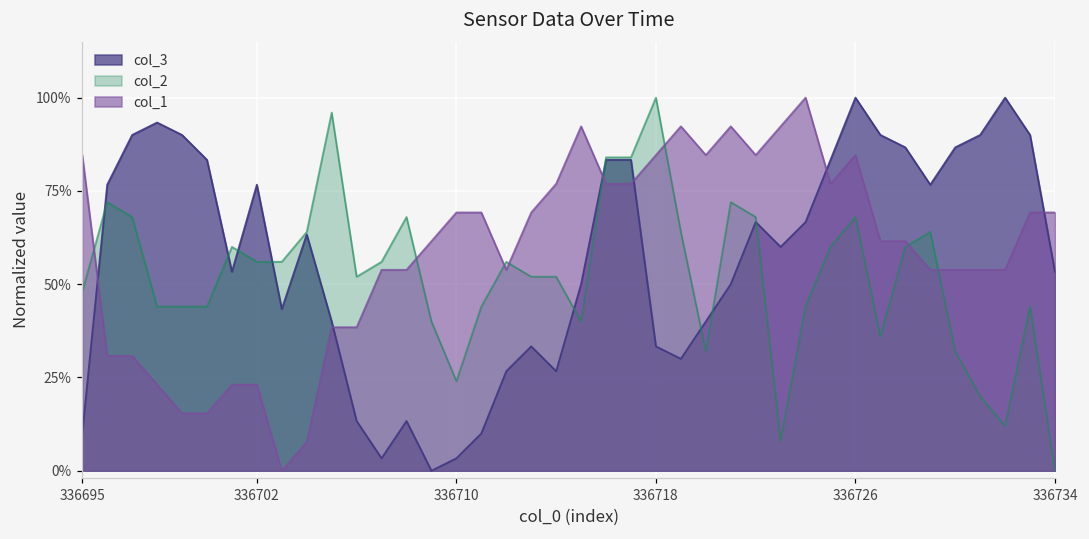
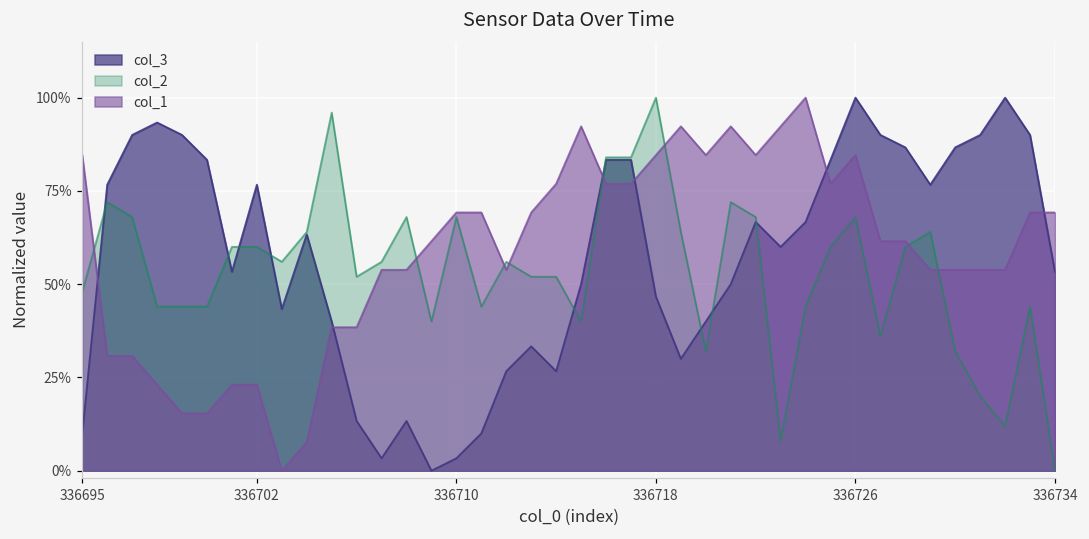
  {
    "col_3": {
      "336695": "10%",
      "336702": "77%",
      "336710": "3%",
-     "336718": "33%",
+     "336718": "47%",
      "336726": "100%",
      "336734": "53%"
    },
    "col_2": {
      "336695": "48%",
-     "336702": "56%",
-     "336710": "24%",
+     "336702": "60%",
+     "336710": "68%",
      "336718": "100%",
      "336726": "68%",
      "336734": "0%"
    },
    "col_1": {
      "336695": "85%",
      "336702": "23%",
      "336710": "69%",
      "336718": "85%",
      "336726": "85%",
      "336734": "69%"
    }
  }
